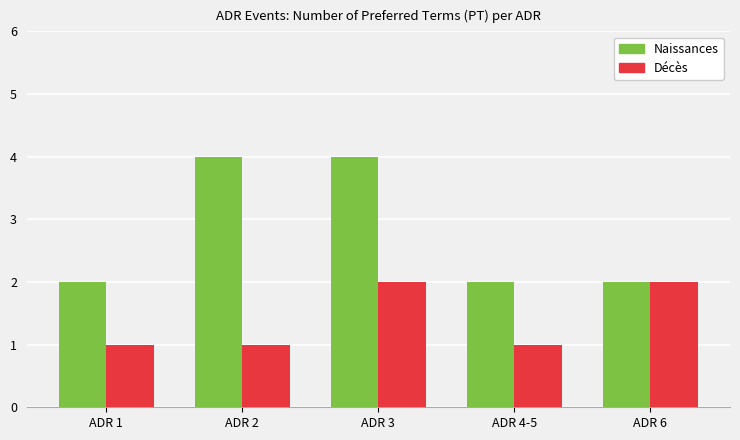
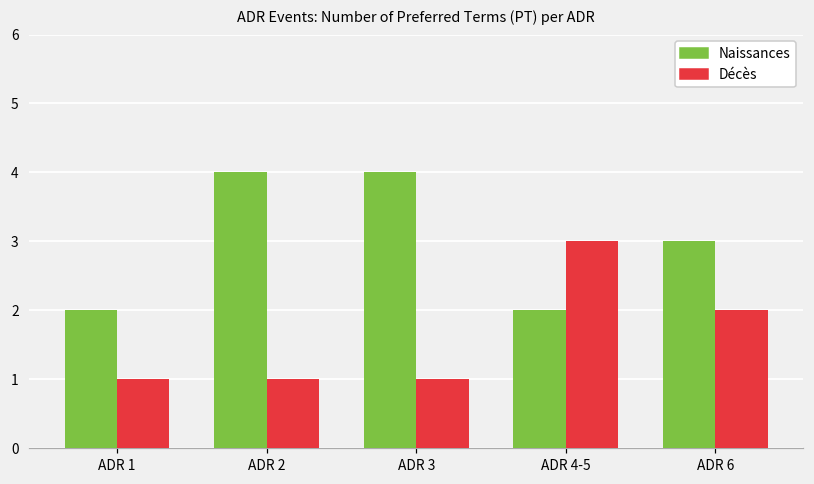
  {
    "Naissances": {
      "ADR 1": 2,
      "ADR 2": 4,
      "ADR 3": 4,
      "ADR 4-5": 2,
-     "ADR 6": 2
+     "ADR 6": 3
    },
    "Décès": {
      "ADR 1": 1,
      "ADR 2": 1,
-     "ADR 3": 2,
-     "ADR 4-5": 1,
+     "ADR 3": 1,
+     "ADR 4-5": 3,
      "ADR 6": 2
    }
  }
